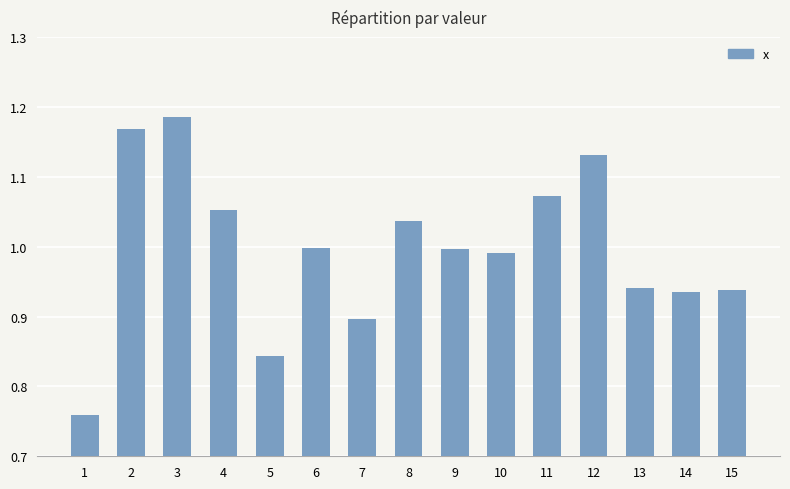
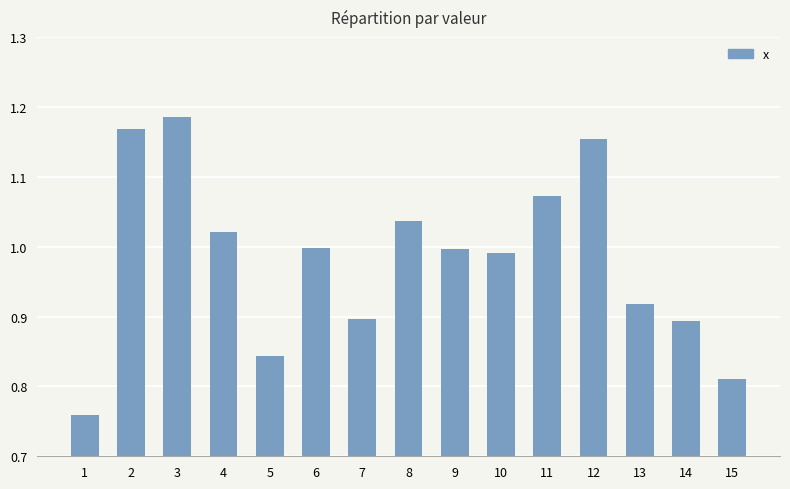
  {
    "1": 0.76,
    "2": 1.17,
    "3": 1.19,
-   "4": 1.05,
+   "4": 1.02,
    "5": 0.84,
    "6": 1.00,
    "7": 0.90,
    "8": 1.04,
    "9": 1.00,
    "10": 0.99,
    "11": 1.07,
-   "12": 1.13,
-   "13": 0.94,
-   "14": 0.93,
-   "15": 0.94
+   "12": 1.15,
+   "13": 0.92,
+   "14": 0.89,
+   "15": 0.81
  }
